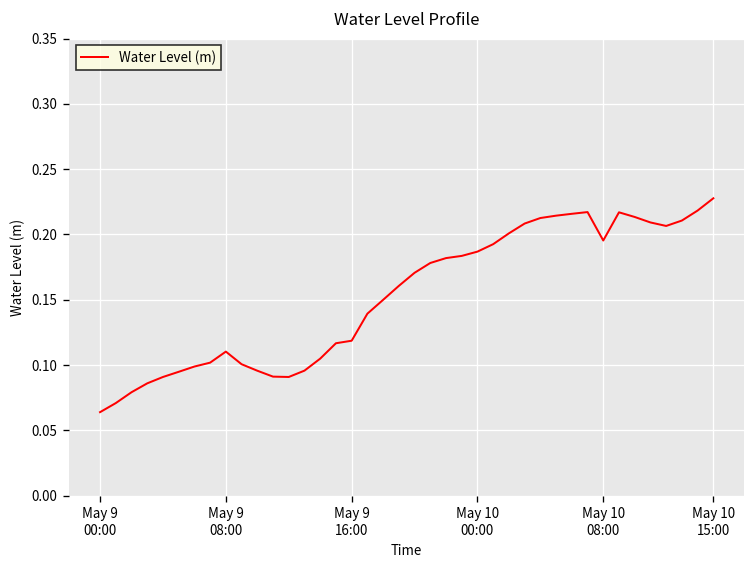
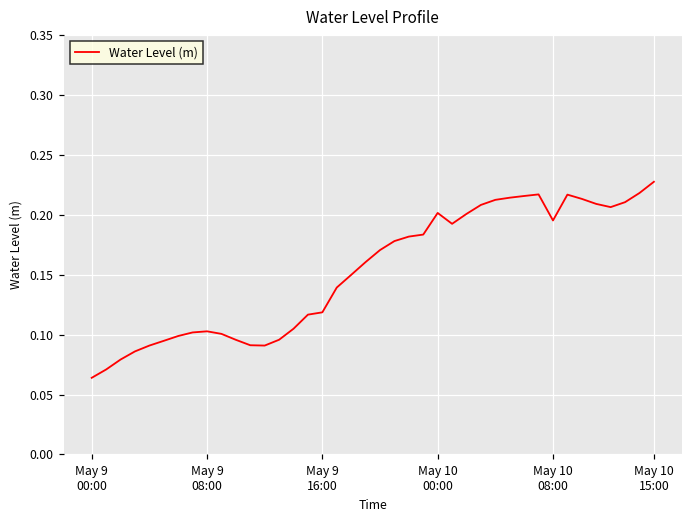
  {
    "May 9 00:00": 0.064,
-   "May 9 08:00": 0.110,
+   "May 9 08:00": 0.103,
    "May 9 16:00": 0.119,
-   "May 10 00:00": 0.187,
+   "May 10 00:00": 0.202,
    "May 10 08:00": 0.195,
    "May 10 15:00": 0.228
  }
